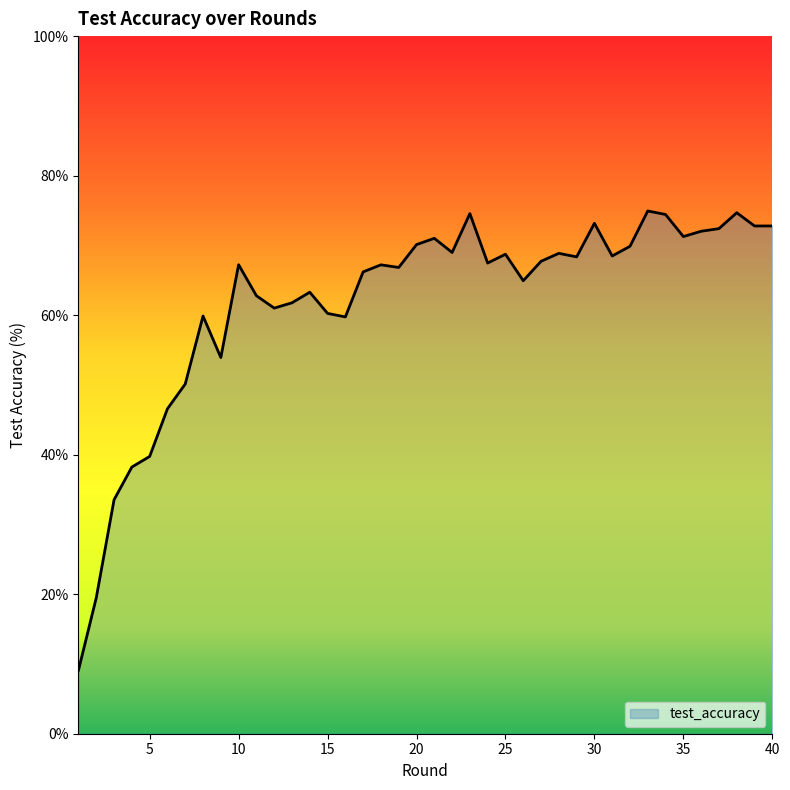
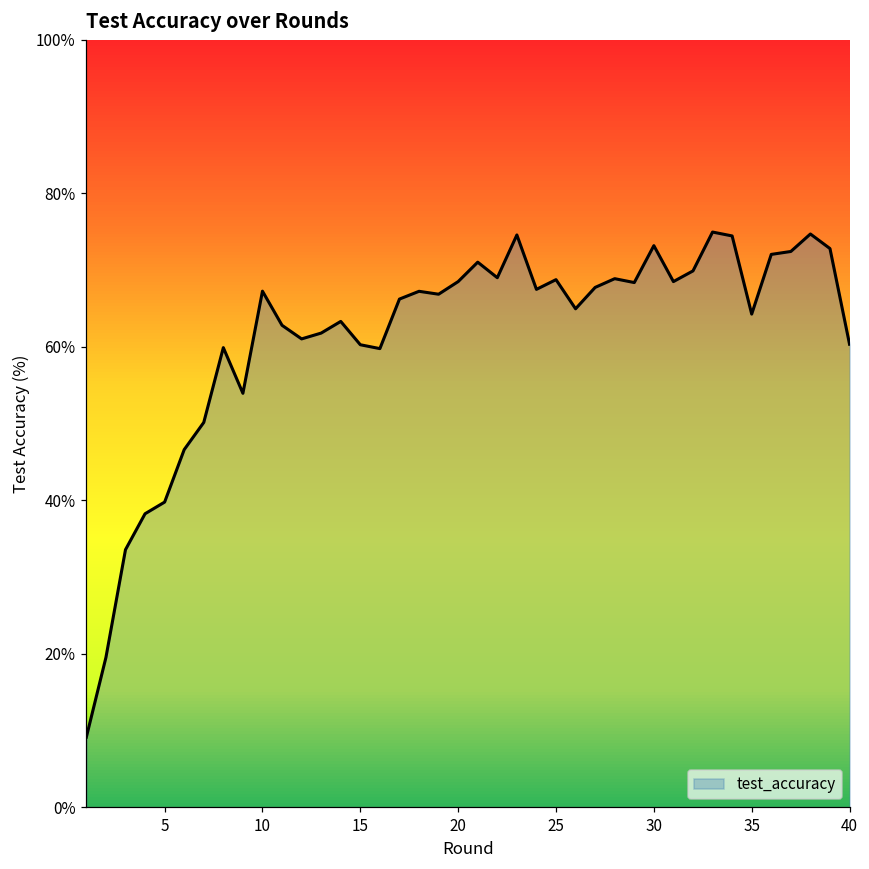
  {
    "5": "40%",
    "10": "67%",
    "15": "60%",
-   "20": "70%",
+   "20": "68%",
    "25": "69%",
    "30": "73%",
-   "35": "71%",
-   "40": "73%"
+   "35": "64%",
+   "40": "60%"
  }
